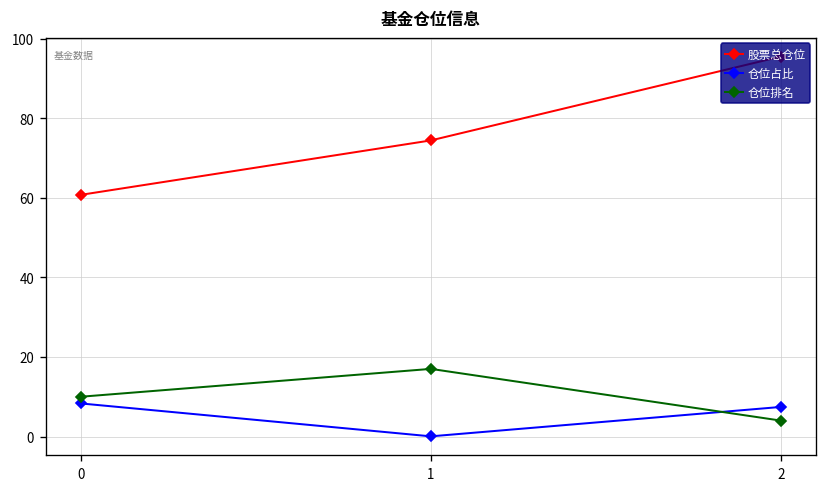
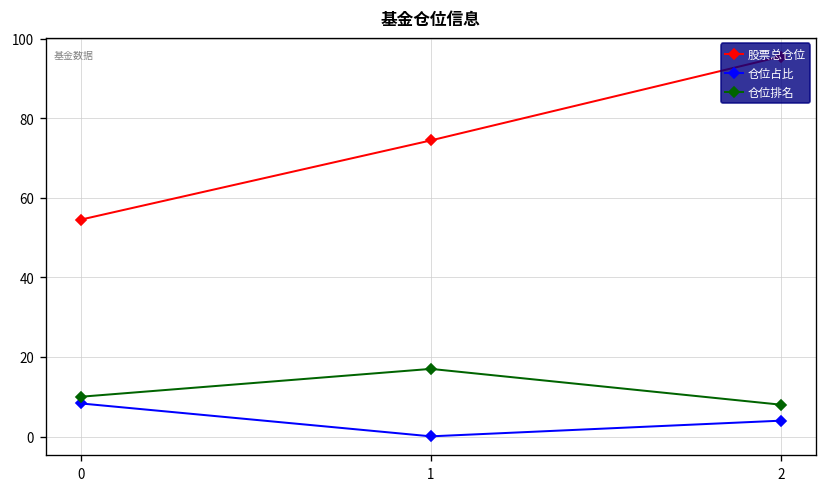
  {
    "股票总仓位": {
-     "0": 61,
+     "0": 55,
      "1": 74
    },
    "仓位占比": {
      "0": 8,
      "1": 0,
-     "2": 7
+     "2": 4
    },
    "仓位排名": {
      "0": 10,
      "1": 17,
-     "2": 4
+     "2": 8
    }
  }
